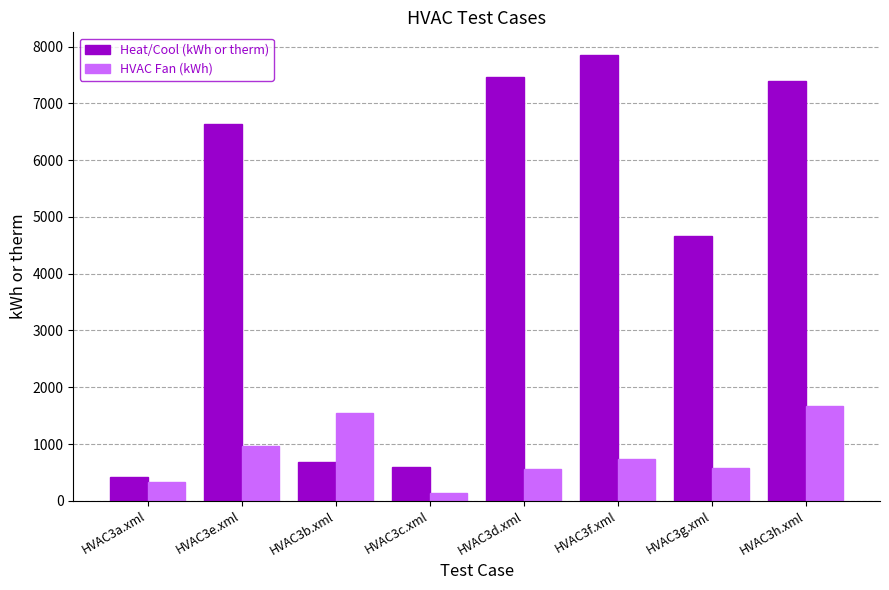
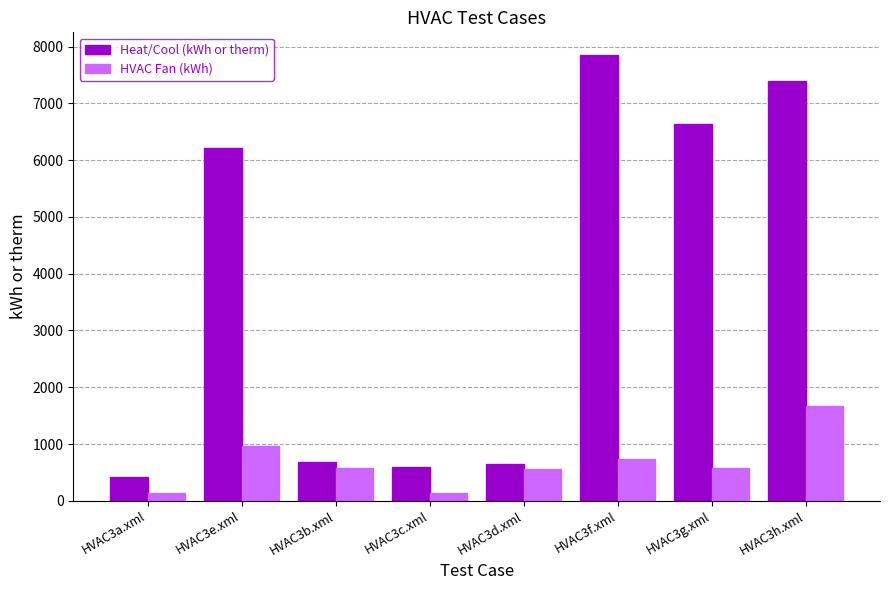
  {
    "Heat/Cool (kWh or therm)": {
      "HVAC3a.xml": 400,
-     "HVAC3e.xml": 6600,
+     "HVAC3e.xml": 6200,
      "HVAC3b.xml": 700,
      "HVAC3c.xml": 600,
-     "HVAC3d.xml": 7500,
+     "HVAC3d.xml": 600,
      "HVAC3f.xml": 7900,
-     "HVAC3g.xml": 4700,
+     "HVAC3g.xml": 6600,
      "HVAC3h.xml": 7400
    },
    "HVAC Fan (kWh)": {
-     "HVAC3a.xml": 300,
+     "HVAC3a.xml": 100,
      "HVAC3e.xml": 1000,
-     "HVAC3b.xml": 1500,
+     "HVAC3b.xml": 600,
      "HVAC3c.xml": 100,
      "HVAC3d.xml": 600,
      "HVAC3f.xml": 700,
      "HVAC3g.xml": 600,
      "HVAC3h.xml": 1700
    }
  }
